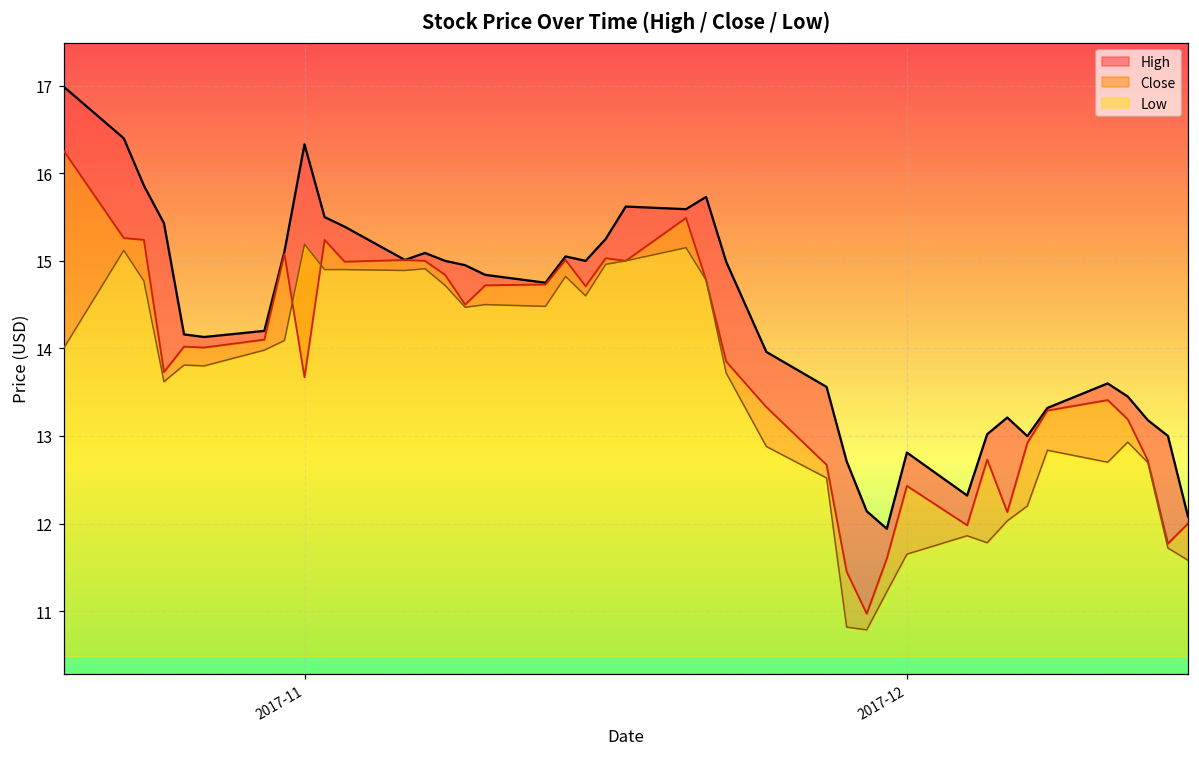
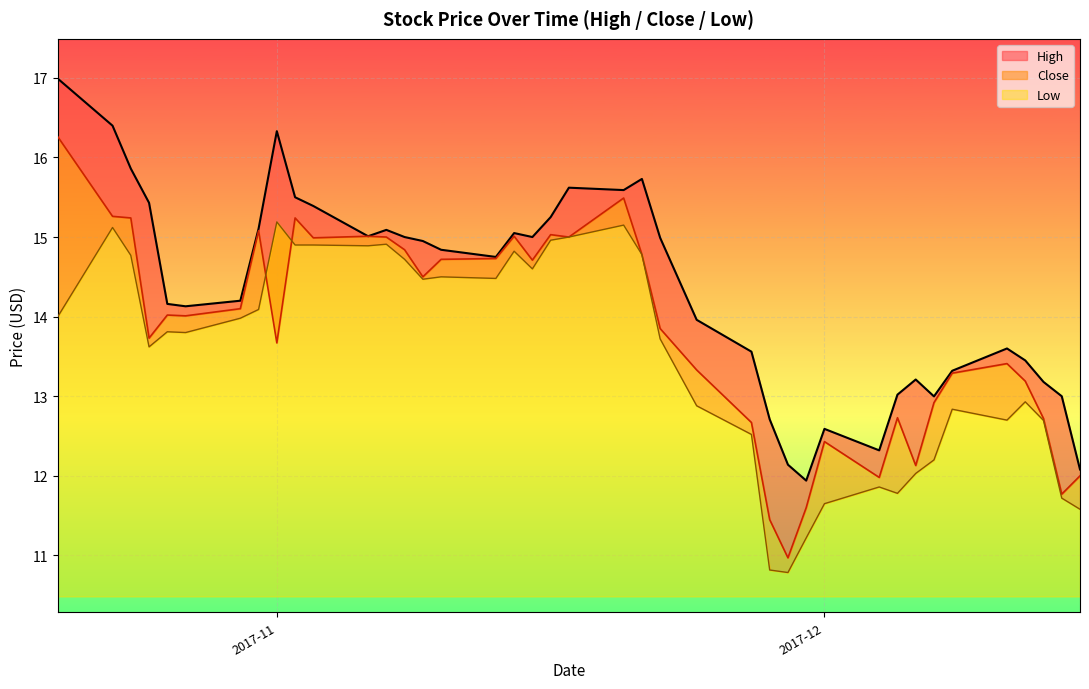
  {
    "High": {
      "2017-11": 16.3,
-     "2017-12": 12.8
+     "2017-12": 12.6
    },
    "Low": {
      "2017-12": 11.7
    }
  }
